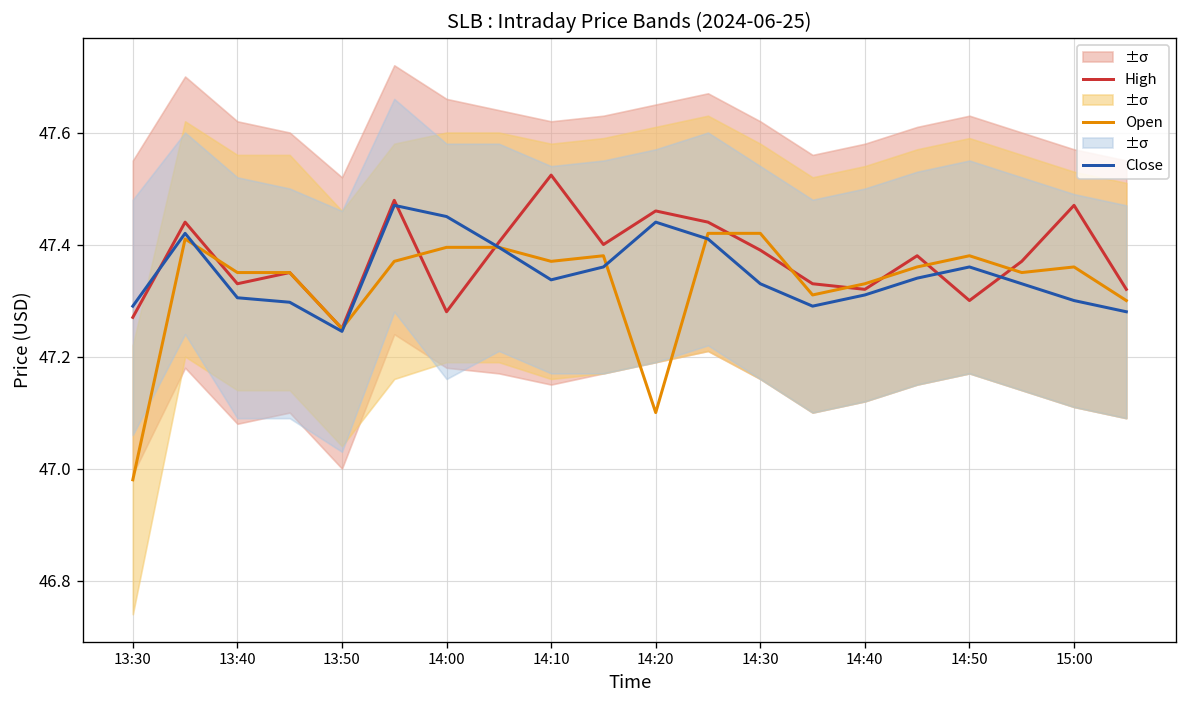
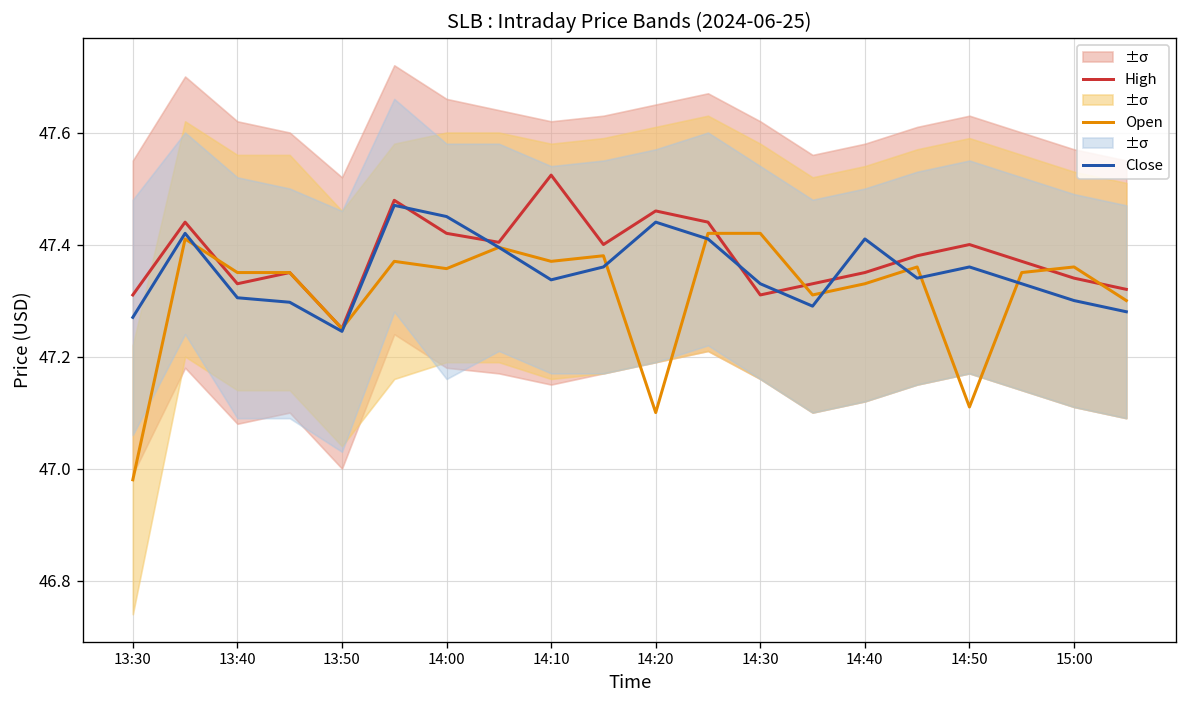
  {
    "High": {
-     "13:30": 47.27,
+     "13:30": 47.31,
      "13:40": 47.33,
-     "14:00": 47.28,
+     "14:00": 47.42,
      "14:10": 47.52,
      "14:20": 47.46,
-     "14:30": 47.39,
-     "14:40": 47.32,
-     "14:50": 47.3,
-     "15:00": 47.47
+     "14:30": 47.31,
+     "14:40": 47.35,
+     "14:50": 47.4,
+     "15:00": 47.34
    },
    "Open": {
      "13:30": 46.98,
      "13:40": 47.35,
-     "14:00": 47.40,
+     "14:00": 47.36,
      "14:10": 47.37,
      "14:20": 47.10,
      "14:30": 47.42,
      "14:40": 47.33,
-     "14:50": 47.38,
+     "14:50": 47.11,
      "15:00": 47.36
    },
    "Close": {
-     "13:30": 47.29,
+     "13:30": 47.27,
      "13:40": 47.31,
      "14:00": 47.45,
      "14:10": 47.34,
      "14:20": 47.44,
      "14:30": 47.33,
-     "14:40": 47.31,
+     "14:40": 47.41,
      "14:50": 47.36,
      "15:00": 47.30
    }
  }
